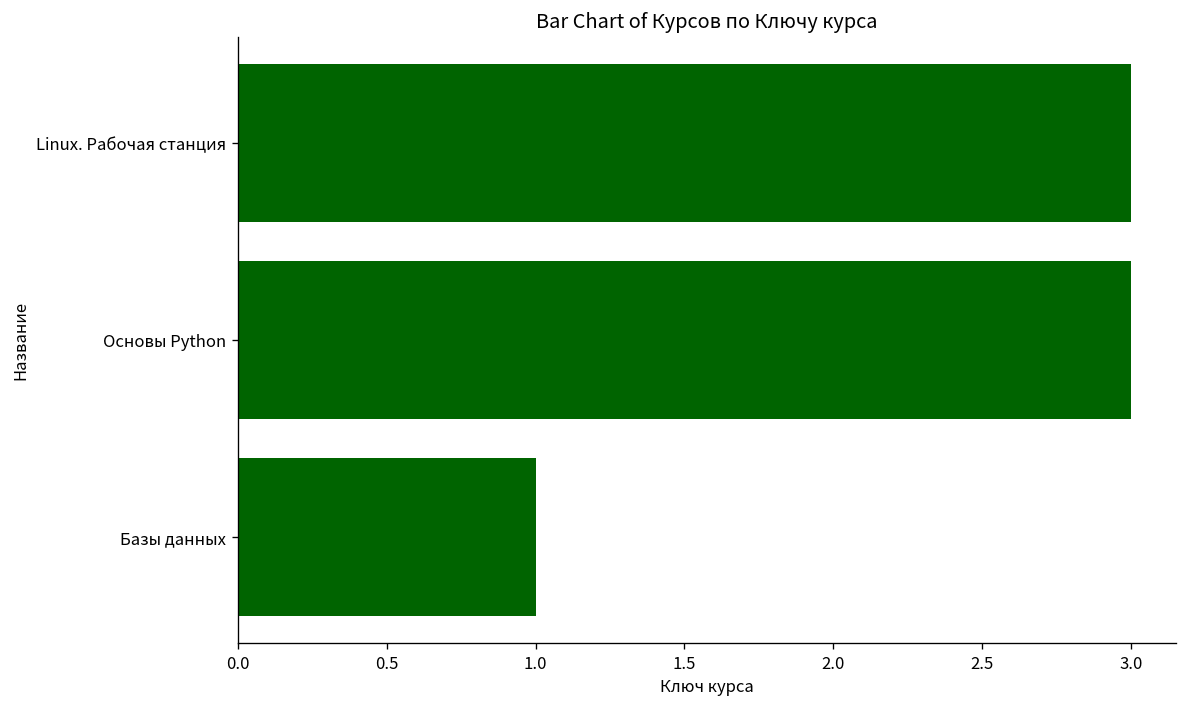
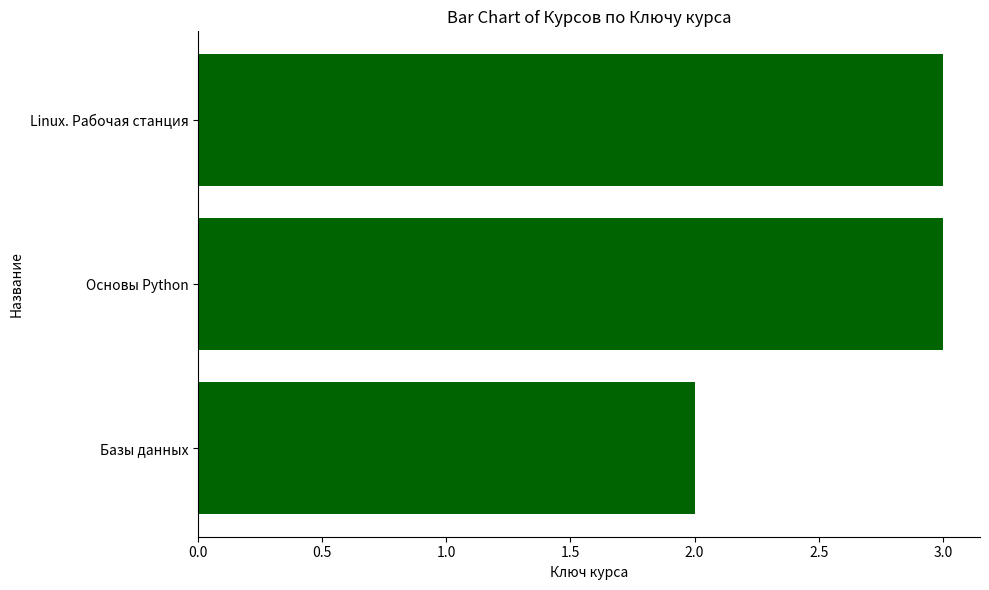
  {
    "Linux. Рабочая станция": 3,
    "Основы Python": 3,
-   "Базы данных": 1
+   "Базы данных": 2
  }
